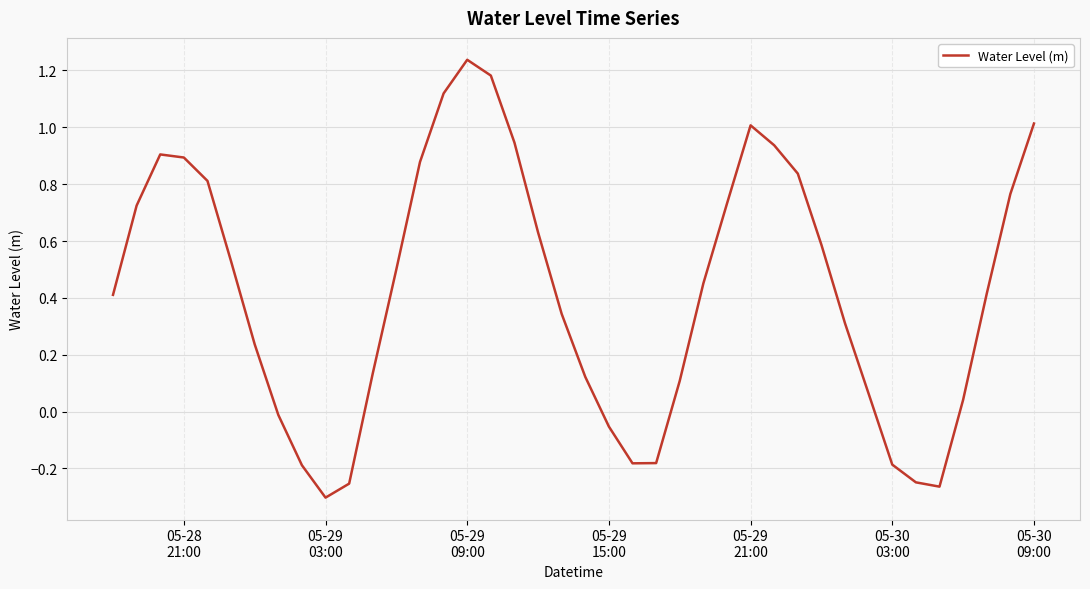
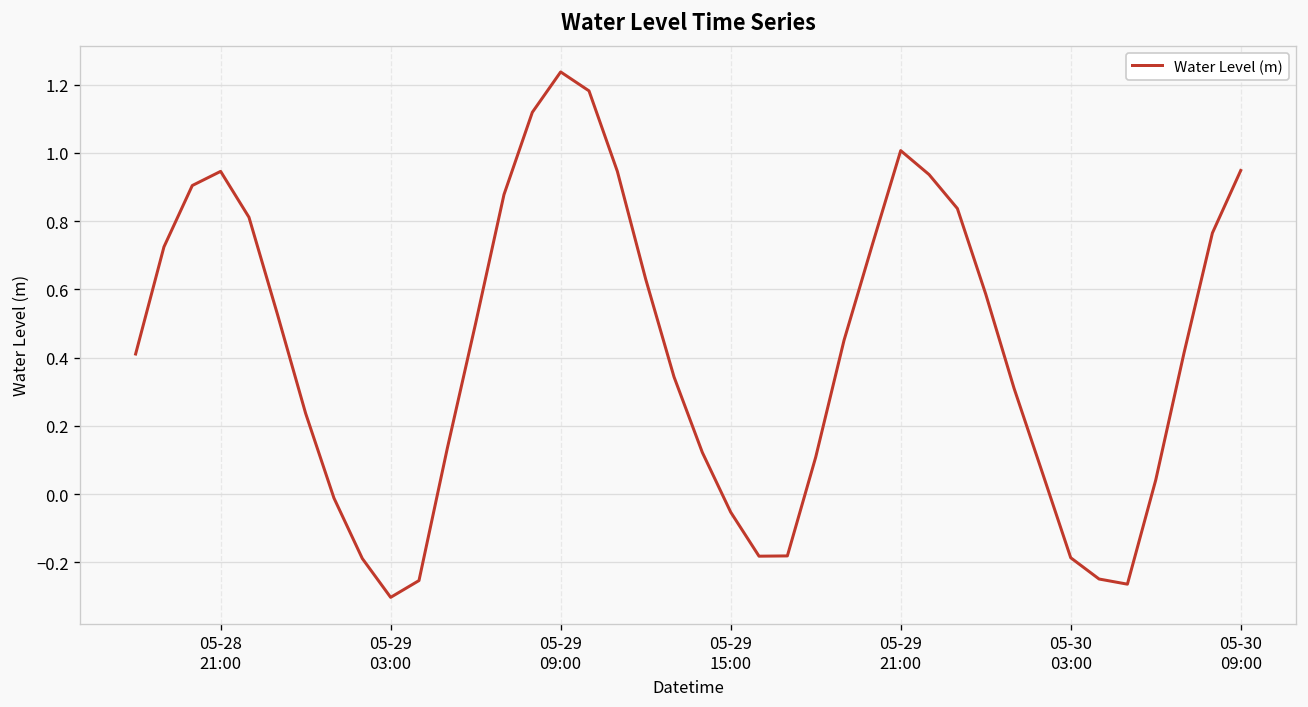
  {
-   "05-28 21:00": 0.89,
+   "05-28 21:00": 0.95,
    "05-29 03:00": -0.30,
    "05-29 09:00": 1.24,
    "05-29 15:00": -0.05,
    "05-29 21:00": 1.01,
    "05-30 03:00": -0.19,
-   "05-30 09:00": 1.01
+   "05-30 09:00": 0.95
  }
